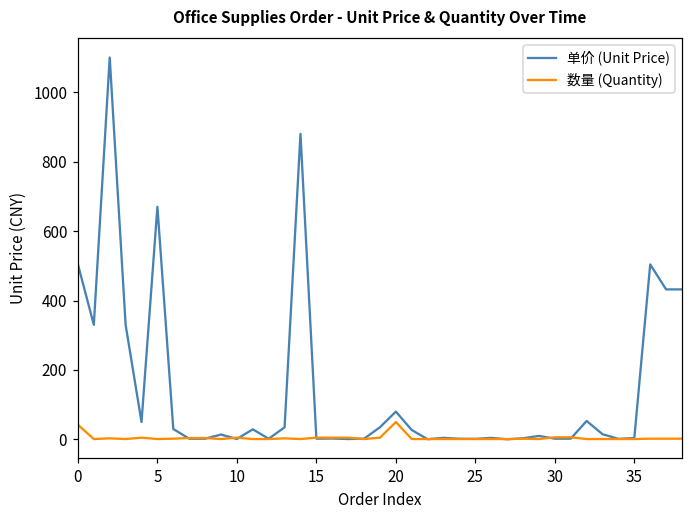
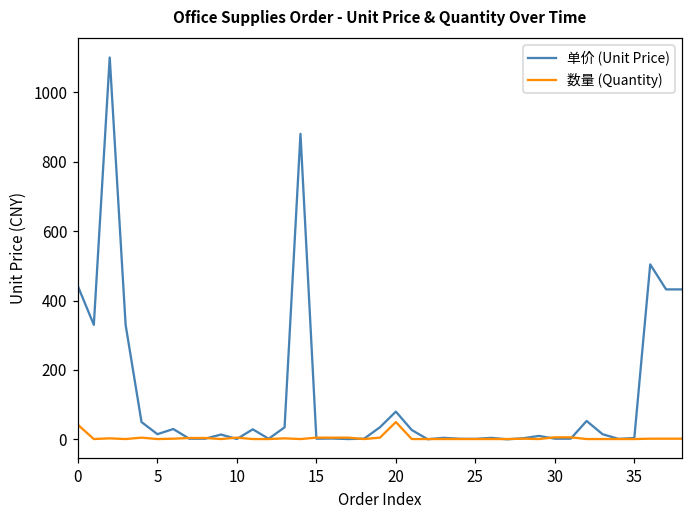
  {
    "单价 (Unit Price)": {
-     "0": 500,
-     "5": 670,
+     "0": 440,
+     "5": 20,
      "20": 80
    },
    "数量 (Quantity)": {
      "0": 40,
      "5": 0,
      "20": 50
    }
  }
